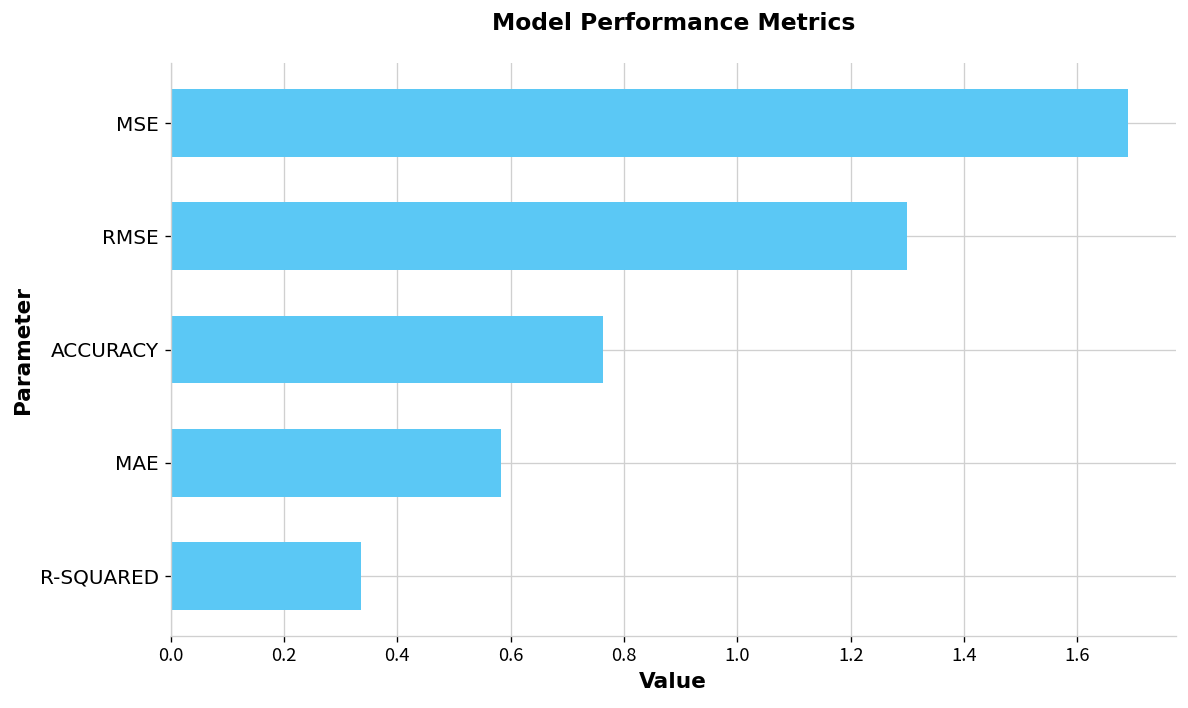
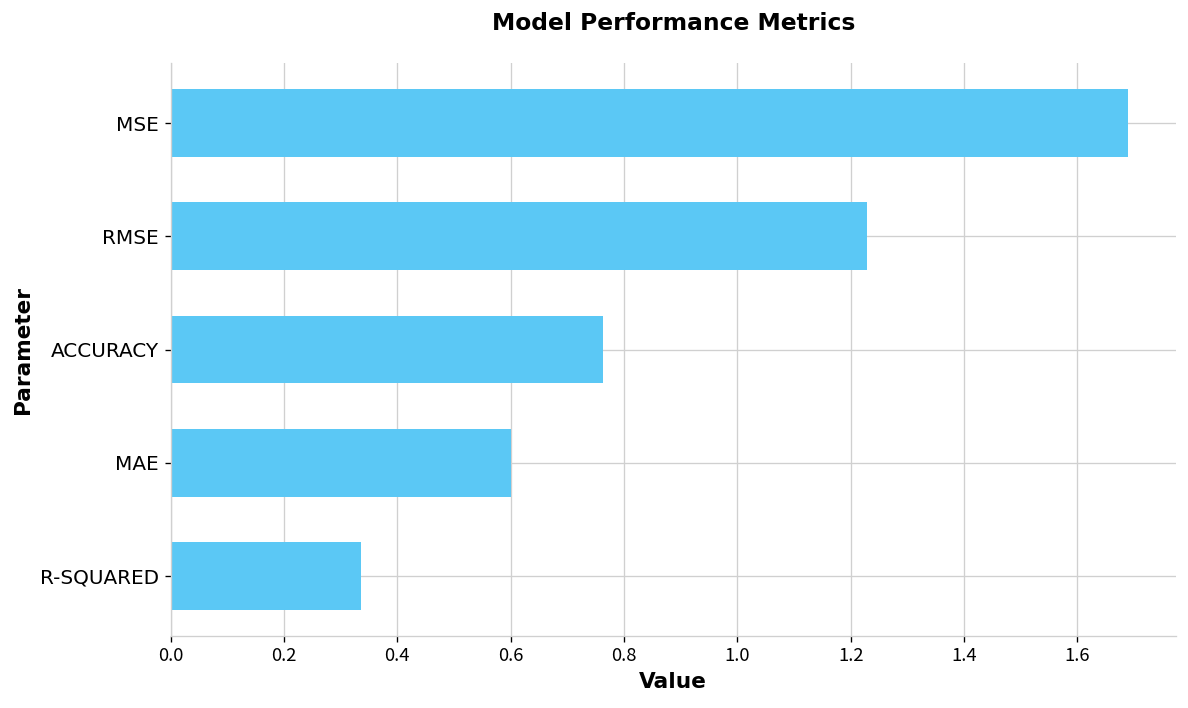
  {
    "MSE": 1.69,
-   "RMSE": 1.30,
+   "RMSE": 1.23,
    "ACCURACY": 0.76,
-   "MAE": 0.58,
+   "MAE": 0.60,
    "R-SQUARED": 0.34
  }
